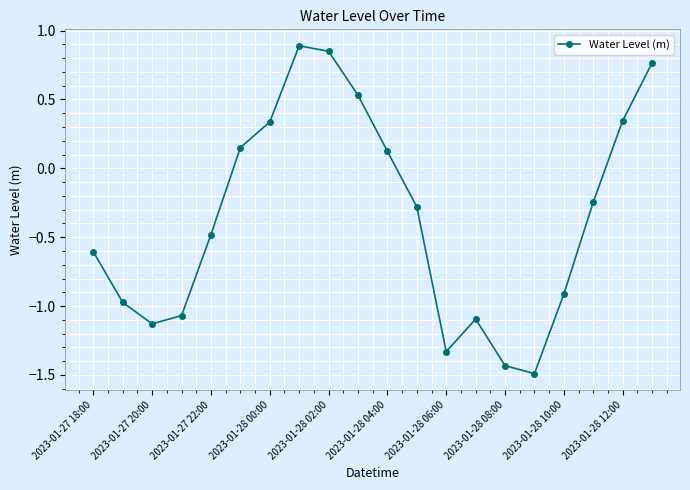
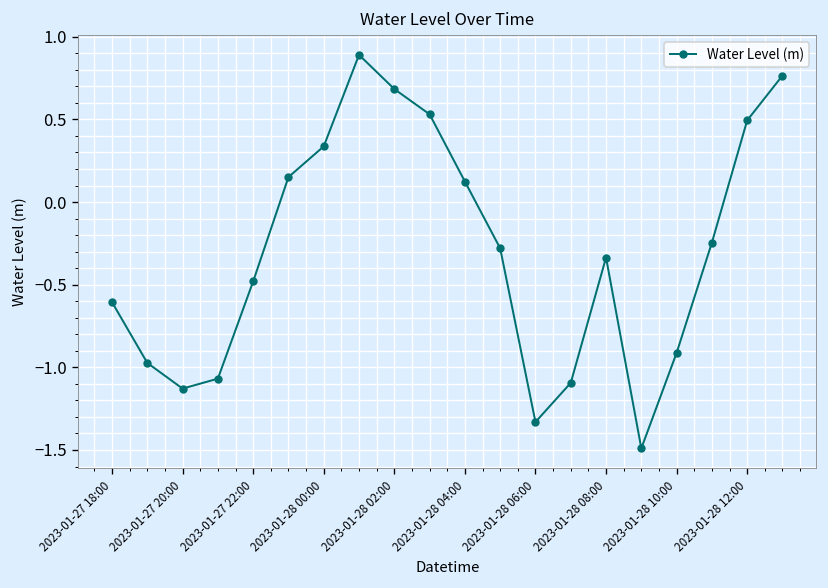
  {
    "2023-01-27 18:00": -0.61,
    "2023-01-27 20:00": -1.13,
    "2023-01-27 22:00": -0.48,
    "2023-01-28 00:00": 0.34,
-   "2023-01-28 02:00": 0.85,
+   "2023-01-28 02:00": 0.68,
    "2023-01-28 04:00": 0.12,
    "2023-01-28 06:00": -1.33,
-   "2023-01-28 08:00": -1.43,
+   "2023-01-28 08:00": -0.34,
    "2023-01-28 10:00": -0.91,
-   "2023-01-28 12:00": 0.35
+   "2023-01-28 12:00": 0.49
  }
